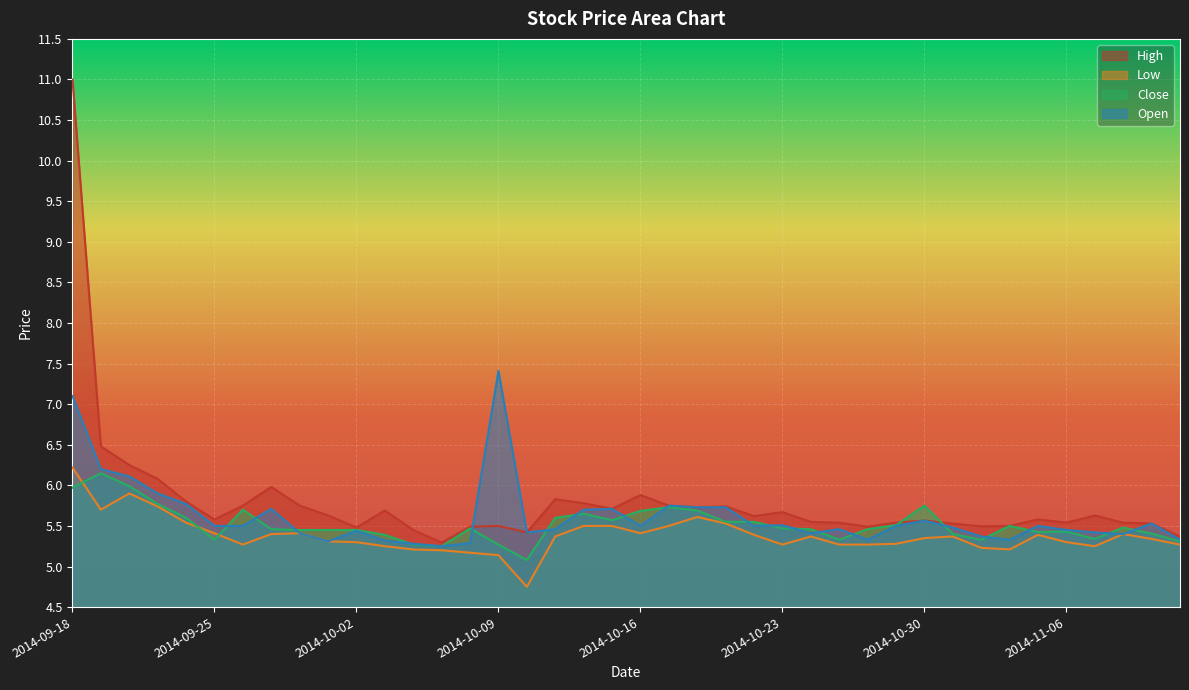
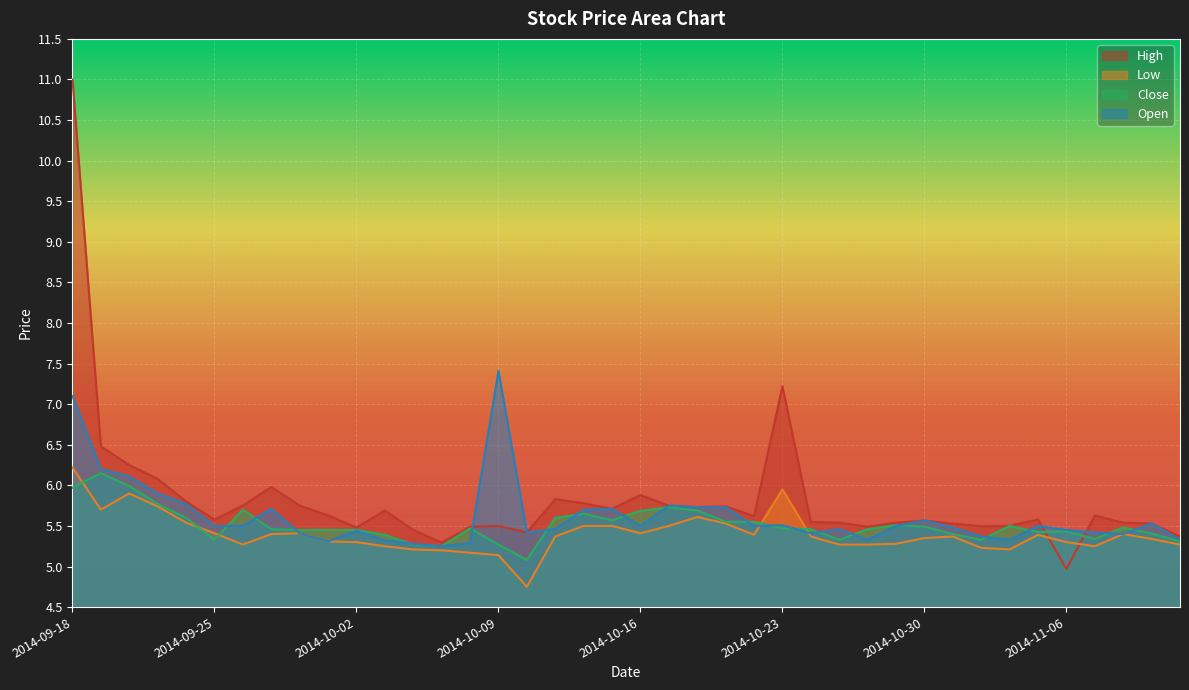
  {
    "High": {
      "2014-09-18": 11.0,
      "2014-09-25": 5.6,
      "2014-10-09": 5.5,
      "2014-10-16": 5.9,
-     "2014-10-23": 5.7,
-     "2014-11-06": 5.5
+     "2014-10-23": 7.2,
+     "2014-11-06": 5.0
    },
    "Low": {
      "2014-09-18": 6.2,
      "2014-09-25": 5.4,
      "2014-10-02": 5.3,
      "2014-10-09": 5.1,
      "2014-10-16": 5.4,
-     "2014-10-23": 5.3,
+     "2014-10-23": 6.0,
      "2014-10-30": 5.4,
      "2014-11-06": 5.3
    },
    "Close": {
      "2014-09-18": 6.0,
      "2014-09-25": 5.3,
      "2014-10-09": 5.3,
      "2014-10-16": 5.7,
      "2014-10-23": 5.5,
-     "2014-10-30": 5.8
+     "2014-10-30": 5.5
    },
    "Open": {
      "2014-09-18": 7.1,
      "2014-09-25": 5.5,
      "2014-10-09": 7.4,
      "2014-10-16": 5.5,
      "2014-10-23": 5.5
    }
  }
